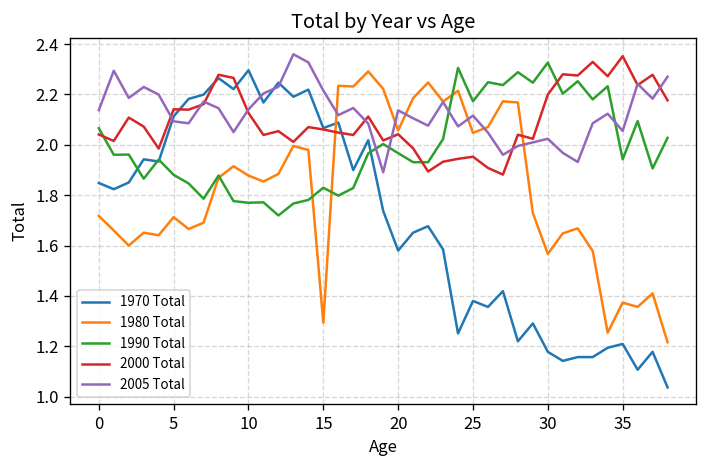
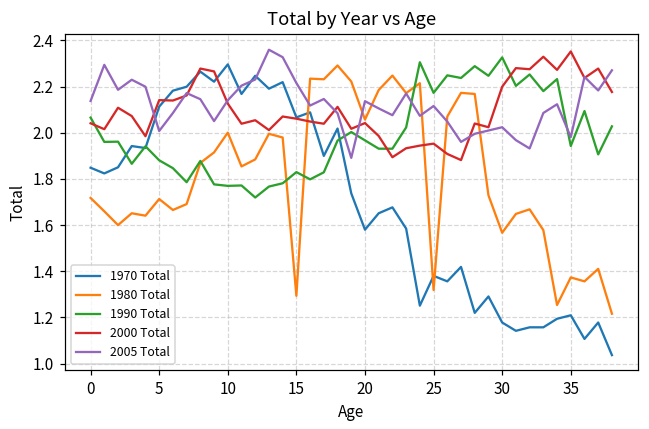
  {
    "1970 Total": {
      "0": 1.85,
      "5": 2.11,
      "10": 2.30,
      "20": 1.58,
      "25": 1.38,
      "30": 1.18,
      "35": 1.21
    },
    "1980 Total": {
      "0": 1.72,
      "5": 1.71,
-     "10": 1.88,
+     "10": 2.00,
      "15": 1.29,
      "20": 2.06,
-     "25": 2.05,
+     "25": 1.32,
      "30": 1.57,
      "35": 1.37
    },
    "1990 Total": {
      "0": 2.07,
      "5": 1.88,
      "10": 1.77,
      "15": 1.83,
      "20": 1.97,
      "25": 2.17,
      "30": 2.33,
      "35": 1.94
    },
    "2000 Total": {
      "0": 2.04,
      "5": 2.14,
      "10": 2.13,
      "20": 2.04,
      "25": 1.95,
      "30": 2.20,
      "35": 2.35
    },
    "2005 Total": {
      "0": 2.14,
-     "5": 2.09,
+     "5": 2.01,
      "10": 2.14,
      "15": 2.22,
      "20": 2.14,
      "25": 2.12,
      "30": 2.02,
-     "35": 2.06
+     "35": 1.98
    }
  }
